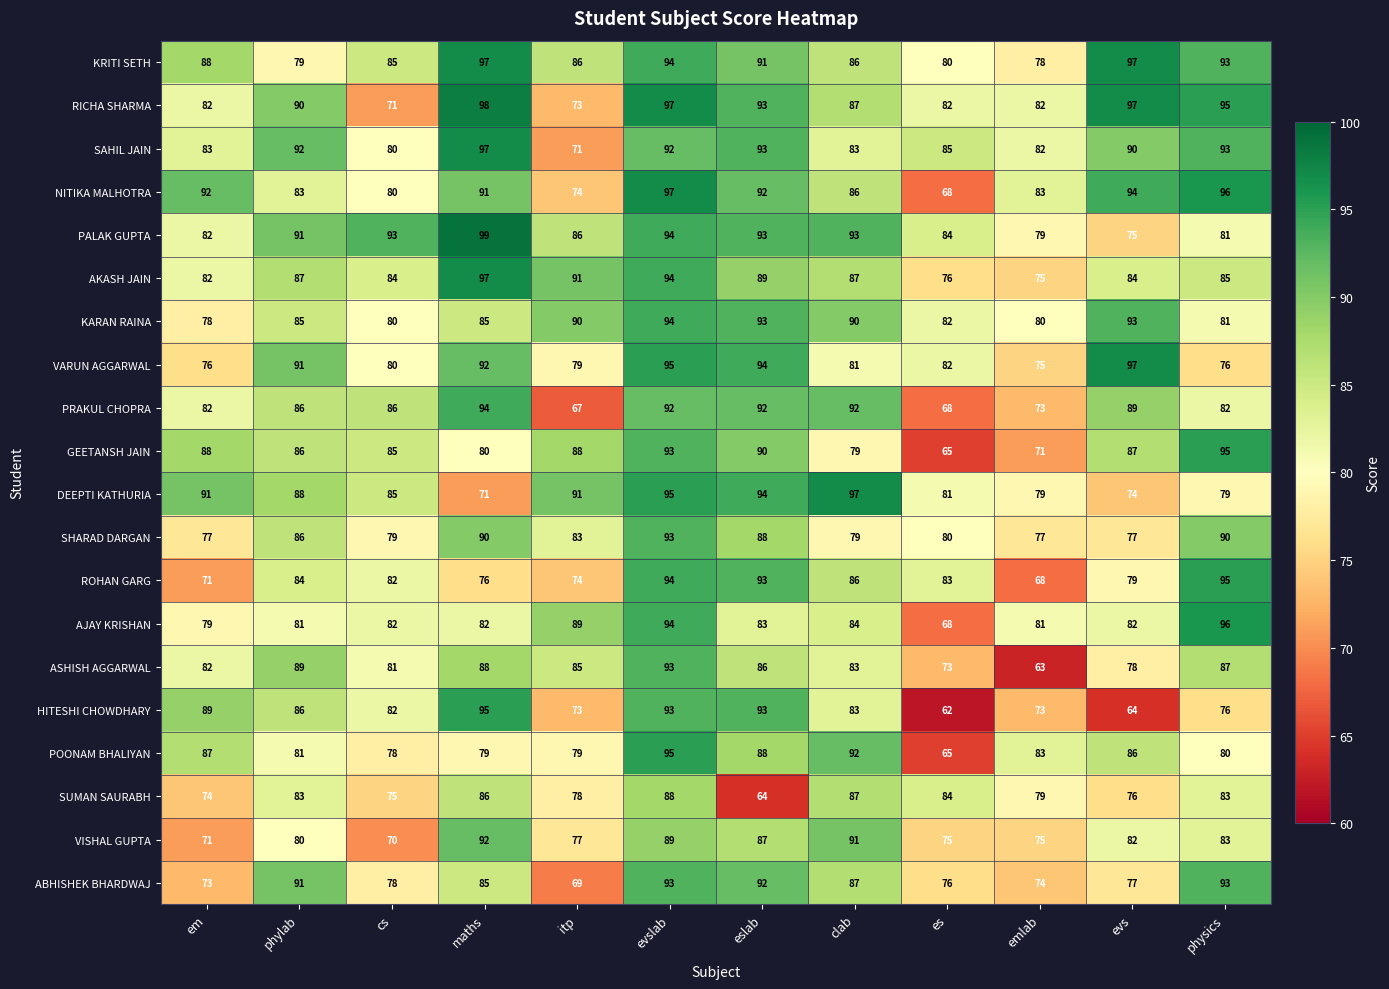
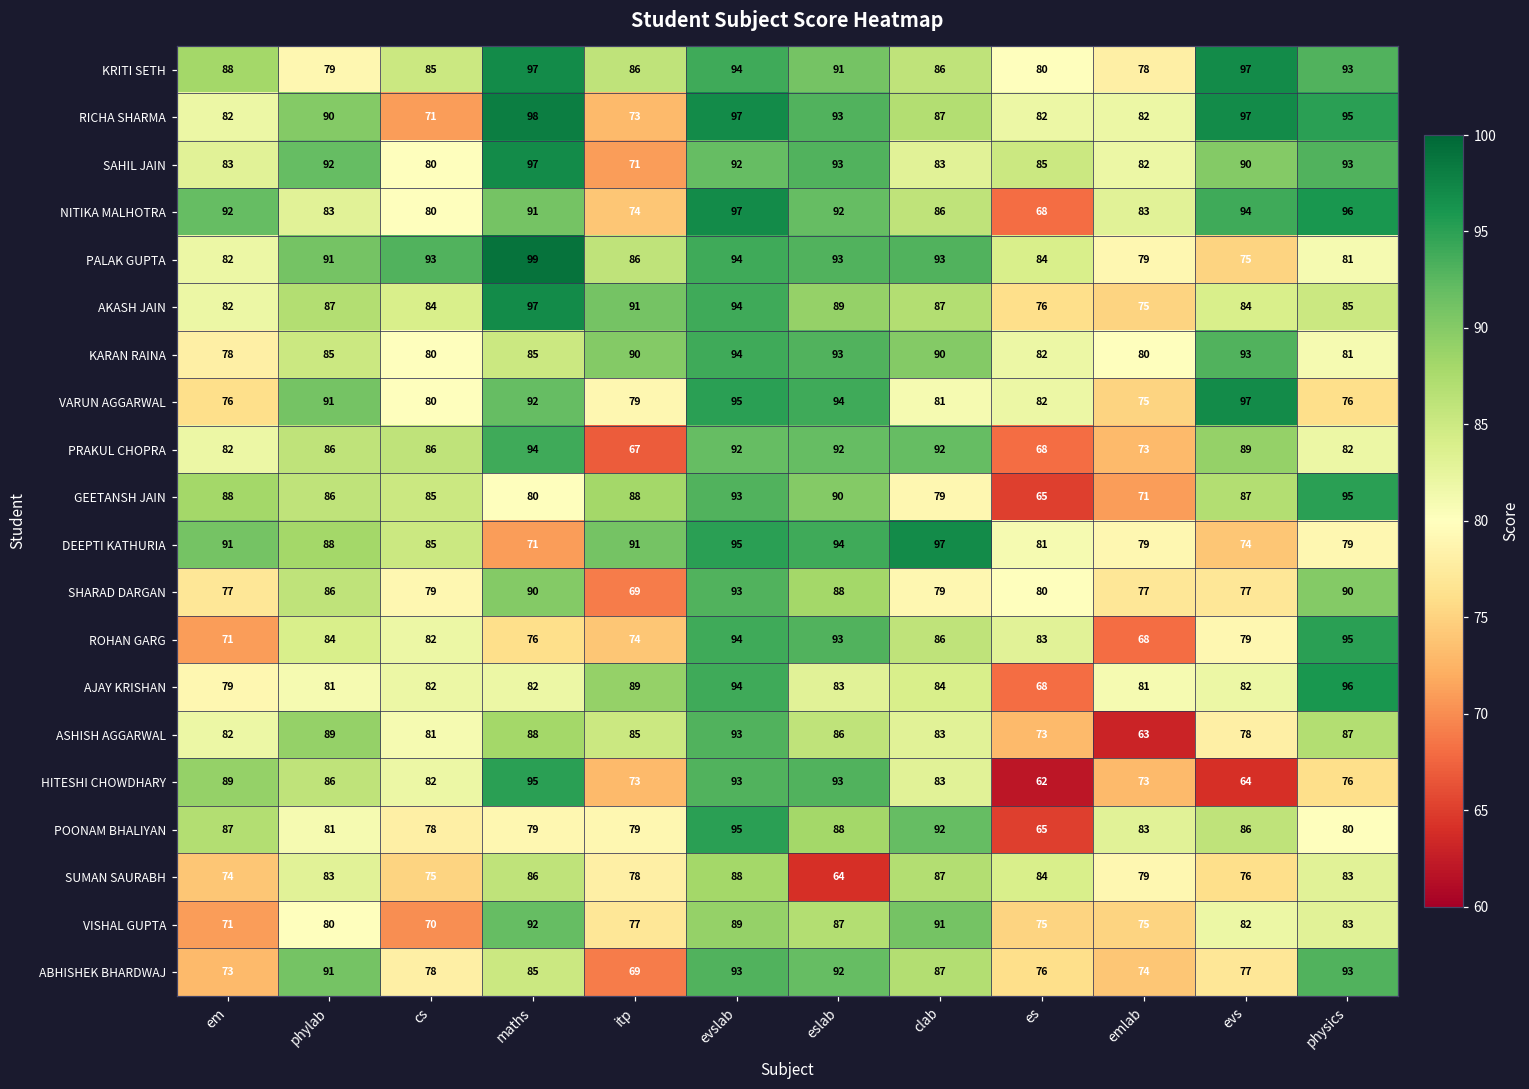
  {
    "SHARAD DARGAN": {
      "em": 77,
      "phylab": 86,
      "cs": 79,
      "maths": 90,
-     "itp": 83,
+     "itp": 69,
      "evslab": 93,
      "eslab": 88,
      "clab": 79,
      "es": 80,
      "emlab": 77,
      "evs": 77,
      "physics": 90
    }
  }
